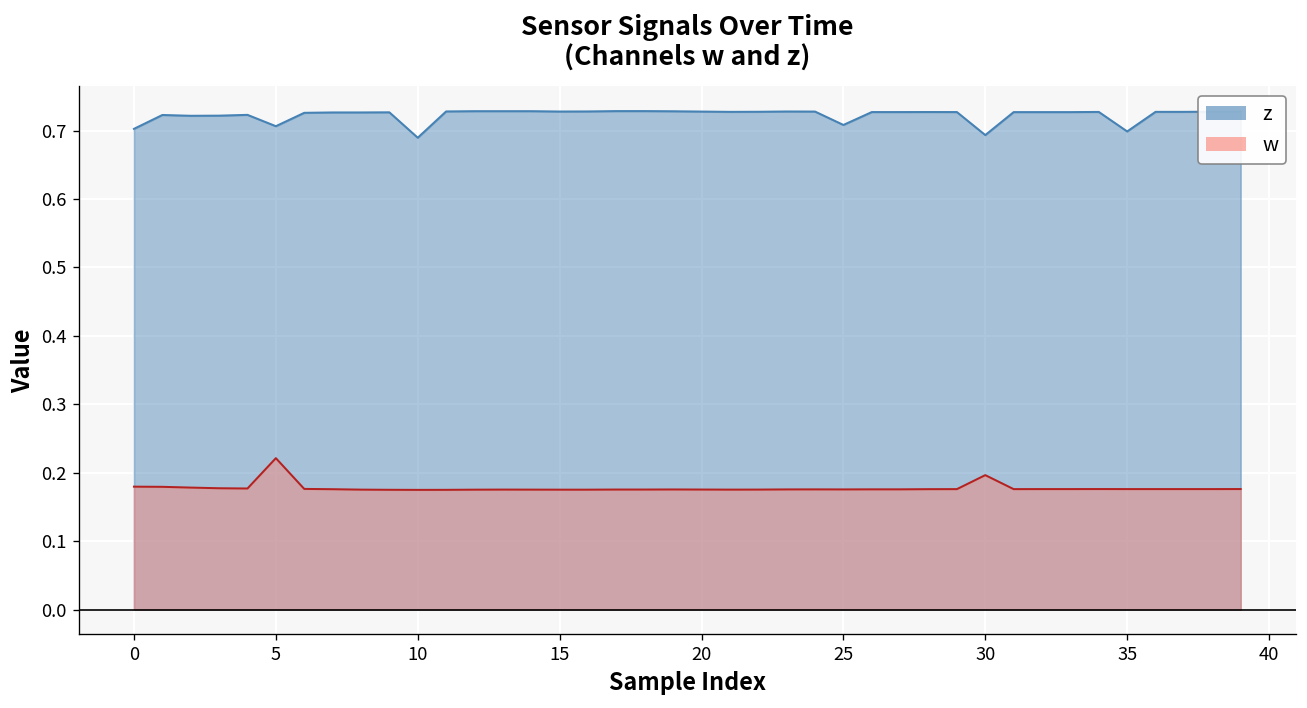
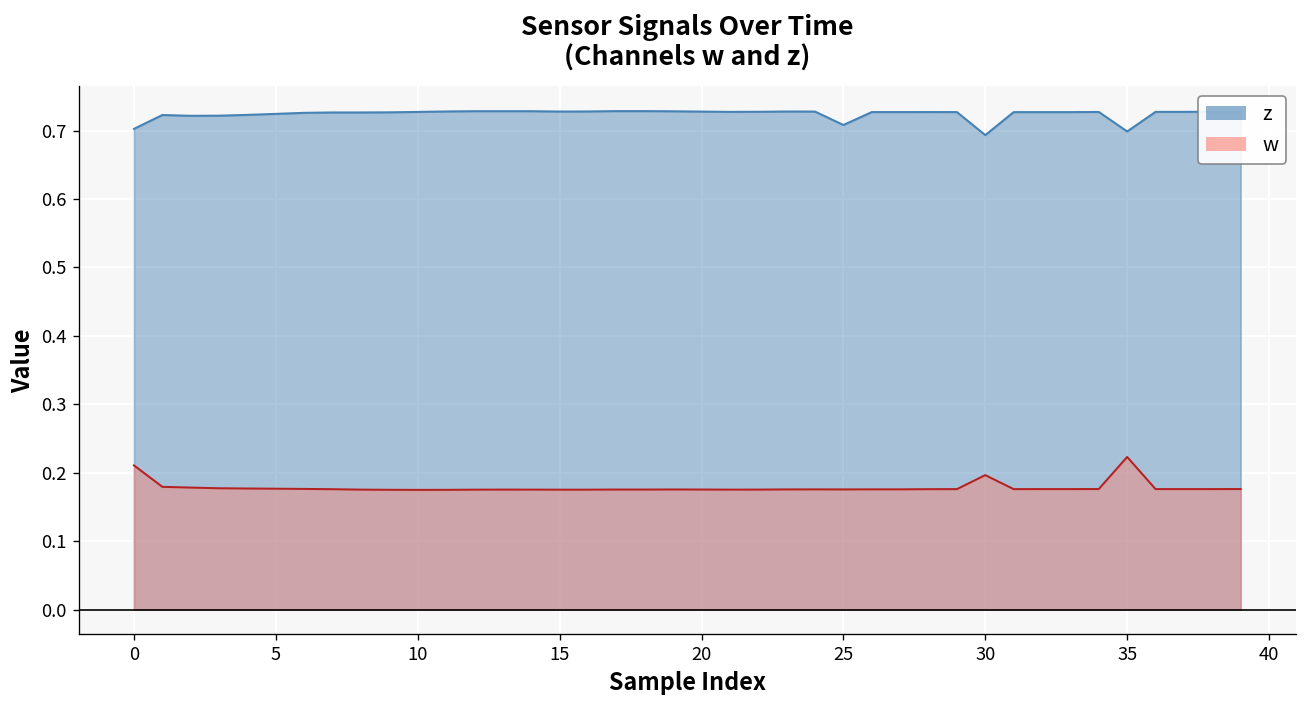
  {
    "z": {
      "0": 0.70,
-     "5": 0.71,
-     "10": 0.69,
+     "5": 0.72,
+     "10": 0.73,
      "15": 0.73,
      "20": 0.73,
      "25": 0.71,
      "30": 0.69,
      "35": 0.70
    },
    "w": {
-     "0": 0.18,
-     "5": 0.22,
+     "0": 0.21,
+     "5": 0.18,
      "10": 0.17,
      "15": 0.18,
      "20": 0.18,
      "25": 0.18,
      "30": 0.20,
-     "35": 0.18
+     "35": 0.22
    }
  }
